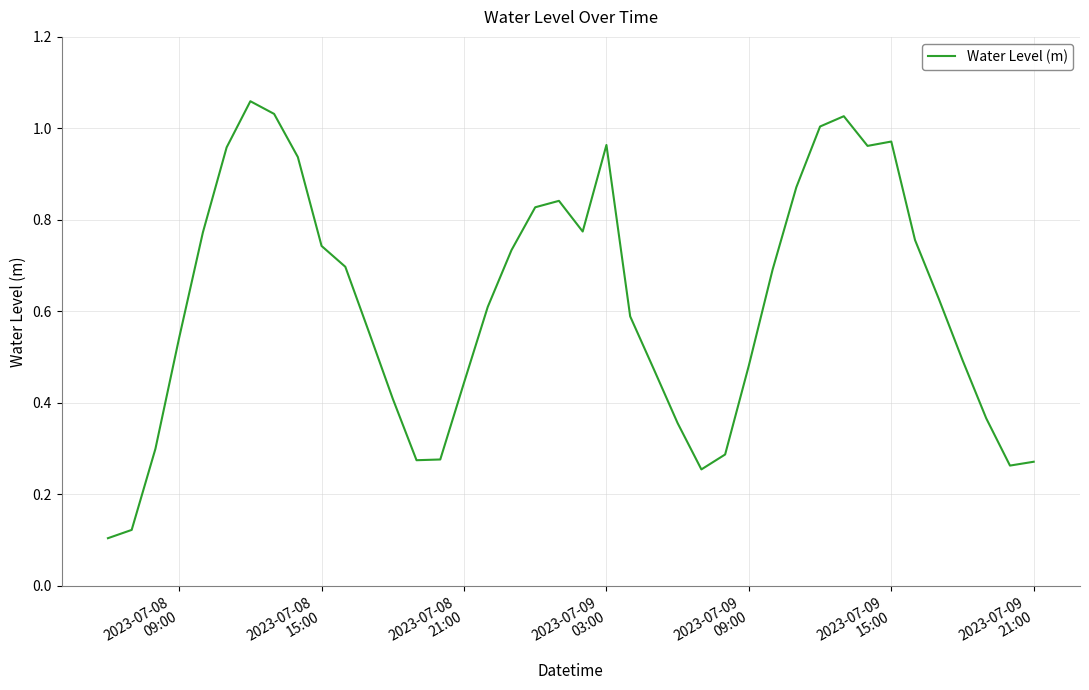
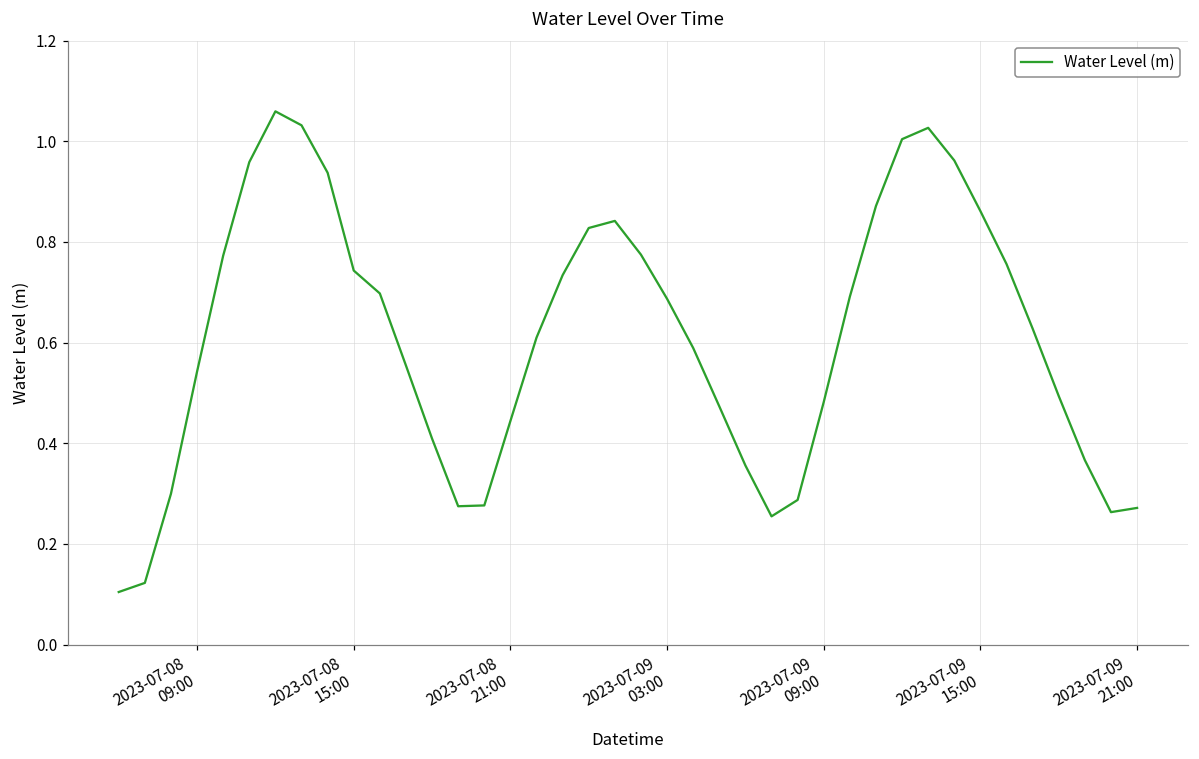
  {
    "2023-07-08 09:00": 0.54,
    "2023-07-08 15:00": 0.74,
    "2023-07-08 21:00": 0.44,
-   "2023-07-09 03:00": 0.96,
+   "2023-07-09 03:00": 0.69,
    "2023-07-09 09:00": 0.48,
-   "2023-07-09 15:00": 0.97,
+   "2023-07-09 15:00": 0.86,
    "2023-07-09 21:00": 0.27
  }
